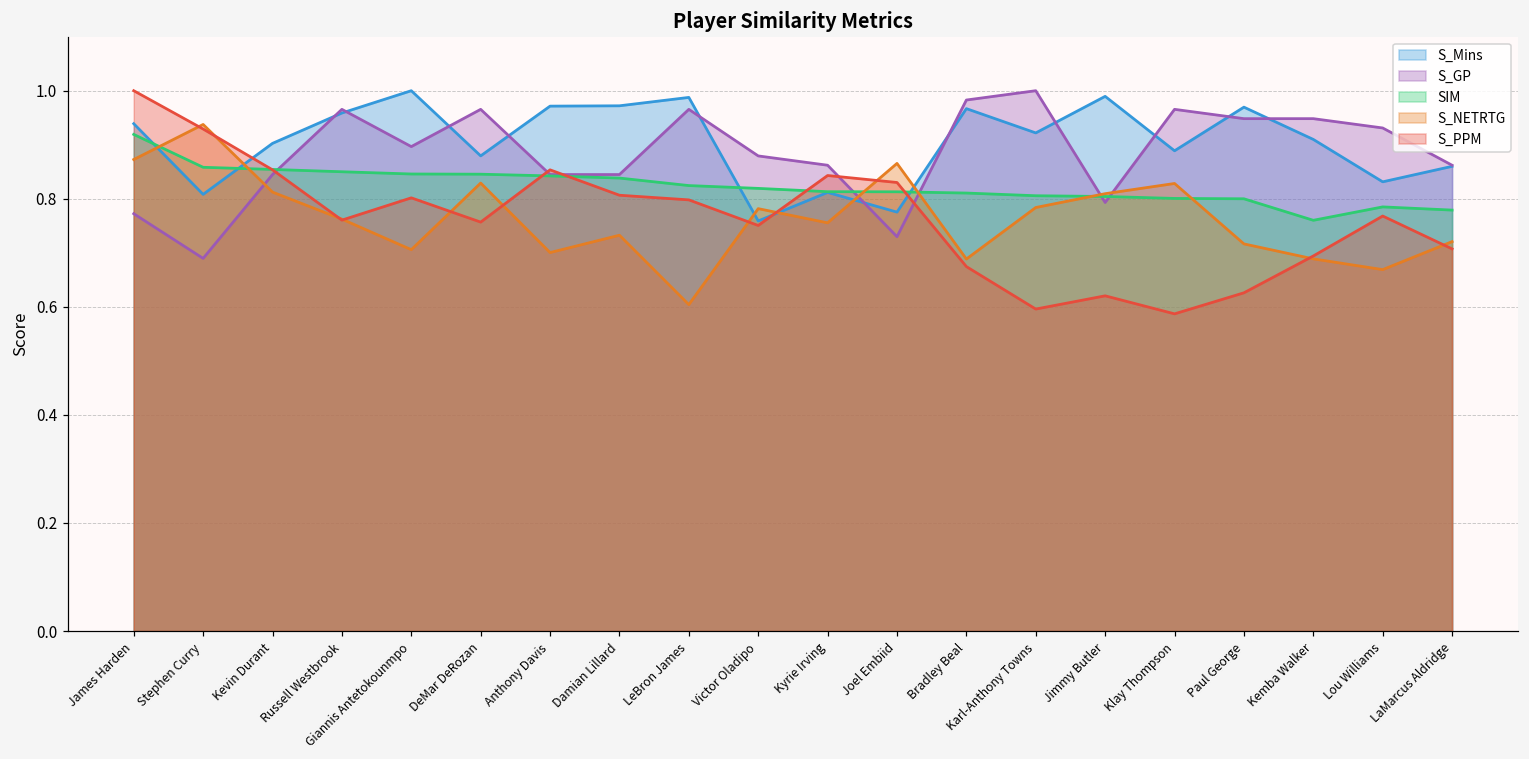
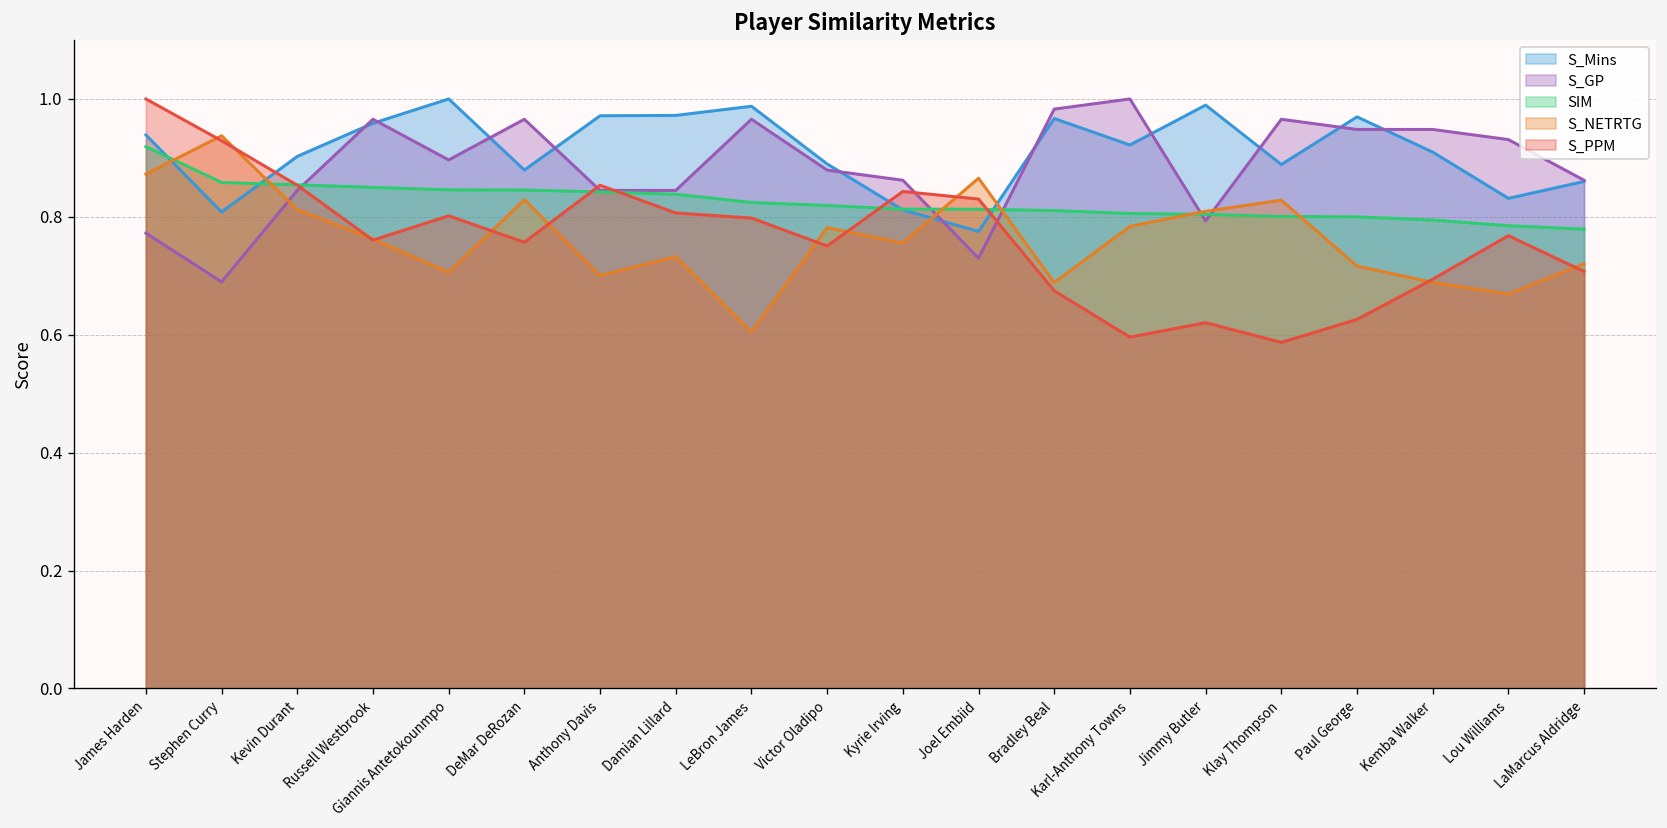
  {
    "S_Mins": {
      "James Harden": 0.94,
      "Stephen Curry": 0.81,
      "Kevin Durant": 0.90,
      "Russell Westbrook": 0.96,
      "Giannis Antetokounmpo": 1.00,
      "DeMar DeRozan": 0.88,
      "Anthony Davis": 0.97,
      "Damian Lillard": 0.97,
      "LeBron James": 0.99,
-     "Victor Oladipo": 0.76,
+     "Victor Oladipo": 0.89,
      "Joel Embiid": 0.78,
      "Bradley Beal": 0.97,
      "Karl-Anthony Towns": 0.92,
      "Jimmy Butler": 0.99,
      "Klay Thompson": 0.89,
      "Paul George": 0.97,
      "Kemba Walker": 0.91,
      "Lou Williams": 0.83
    },
    "S_GP": {
      "James Harden": 0.77,
      "Stephen Curry": 0.69,
      "Kevin Durant": 0.84,
      "Russell Westbrook": 0.97,
      "Giannis Antetokounmpo": 0.90,
      "DeMar DeRozan": 0.97,
      "Damian Lillard": 0.84,
      "LeBron James": 0.97,
      "Victor Oladipo": 0.88,
      "Kyrie Irving": 0.86,
      "Joel Embiid": 0.73,
      "Bradley Beal": 0.98,
      "Karl-Anthony Towns": 1.00,
      "Jimmy Butler": 0.79,
      "Klay Thompson": 0.97,
      "Paul George": 0.95,
      "Kemba Walker": 0.95,
      "Lou Williams": 0.93
    },
    "SIM": {
      "James Harden": 0.92,
      "Stephen Curry": 0.86,
      "Russell Westbrook": 0.85,
      "Giannis Antetokounmpo": 0.85,
      "DeMar DeRozan": 0.85,
      "Damian Lillard": 0.84,
      "LeBron James": 0.82,
      "Victor Oladipo": 0.82,
      "Joel Embiid": 0.81,
      "Bradley Beal": 0.81,
      "Karl-Anthony Towns": 0.81,
      "Klay Thompson": 0.80,
      "Paul George": 0.80,
-     "Kemba Walker": 0.76,
+     "Kemba Walker": 0.79,
      "Lou Williams": 0.78,
      "LaMarcus Aldridge": 0.78
    }
  }
